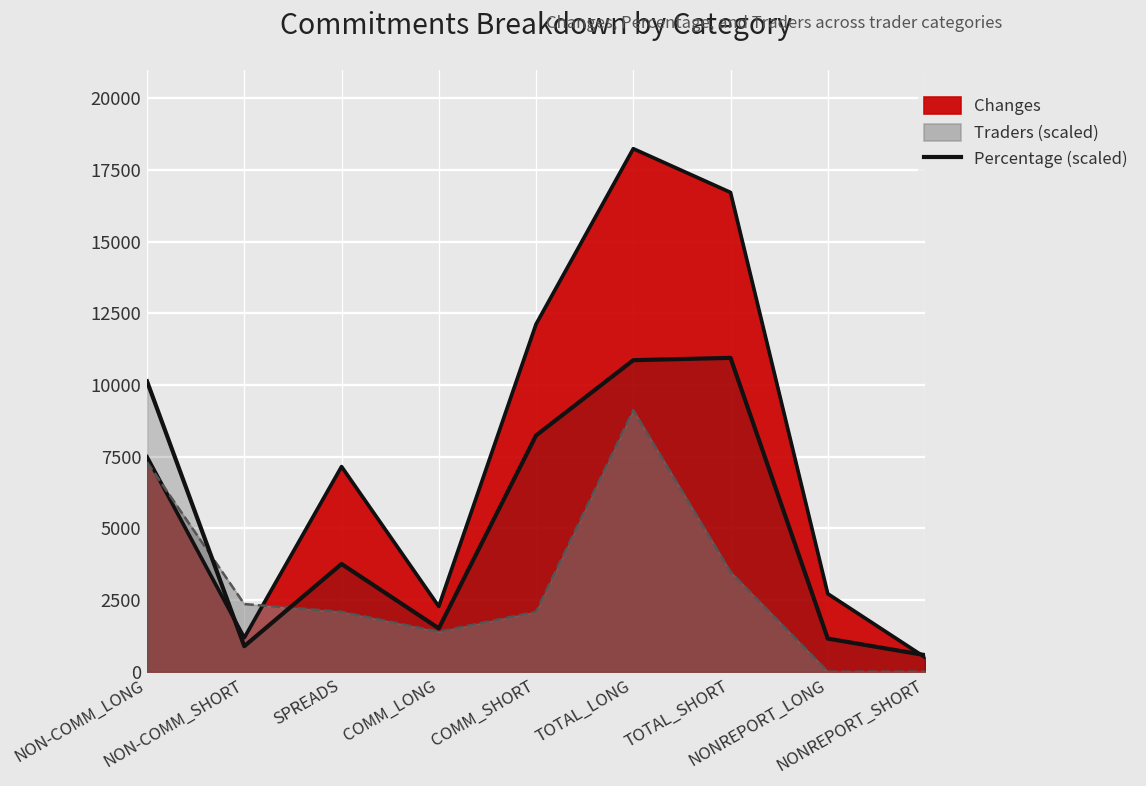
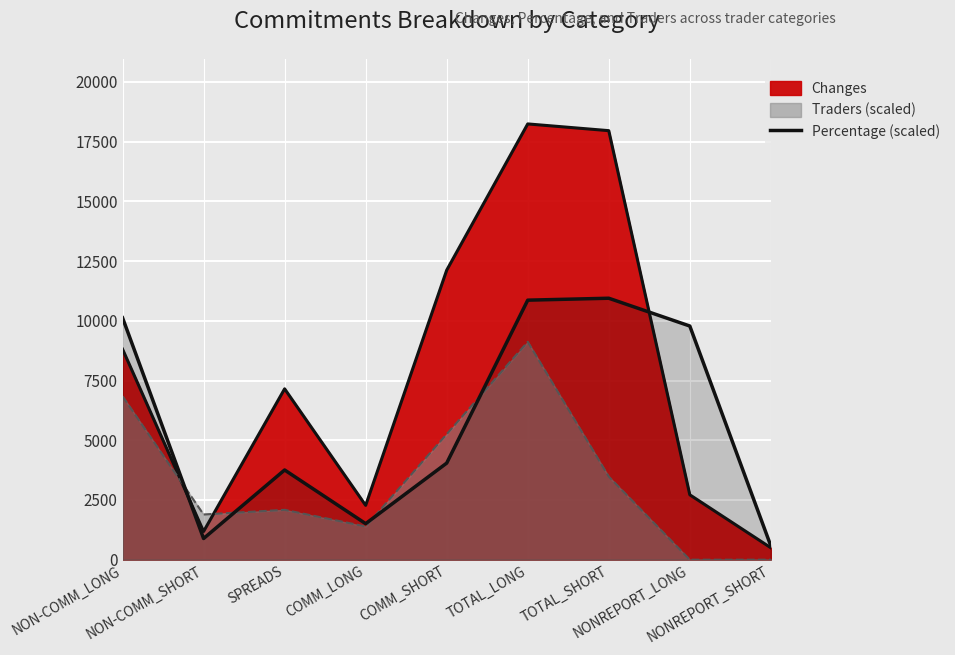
  {
    "Changes": {
-     "NON-COMM_LONG": 7500,
+     "NON-COMM_LONG": 8800,
      "NON-COMM_SHORT": 1200,
      "SPREADS": 7200,
      "COMM_LONG": 2300,
      "COMM_SHORT": 12100,
      "TOTAL_LONG": 18200,
-     "TOTAL_SHORT": 16700,
+     "TOTAL_SHORT": 18000,
      "NONREPORT_LONG": 2700
    },
    "Traders (scaled)": {
-     "NON-COMM_LONG": 7300,
-     "NON-COMM_SHORT": 2400,
+     "NON-COMM_LONG": 6800,
+     "NON-COMM_SHORT": 1900,
      "SPREADS": 2100,
      "COMM_LONG": 1400,
-     "COMM_SHORT": 2100,
+     "COMM_SHORT": 5300,
      "TOTAL_LONG": 9100,
      "TOTAL_SHORT": 3500,
      "NONREPORT_LONG": 0,
      "NONREPORT_SHORT": 0
    },
    "Percentage (scaled)": {
      "NON-COMM_LONG": 10100,
      "NON-COMM_SHORT": 900,
      "SPREADS": 3800,
      "COMM_LONG": 1500,
-     "COMM_SHORT": 8200,
+     "COMM_SHORT": 4000,
      "TOTAL_LONG": 10900,
      "TOTAL_SHORT": 10900,
-     "NONREPORT_LONG": 1200
+     "NONREPORT_LONG": 9800
    }
  }
